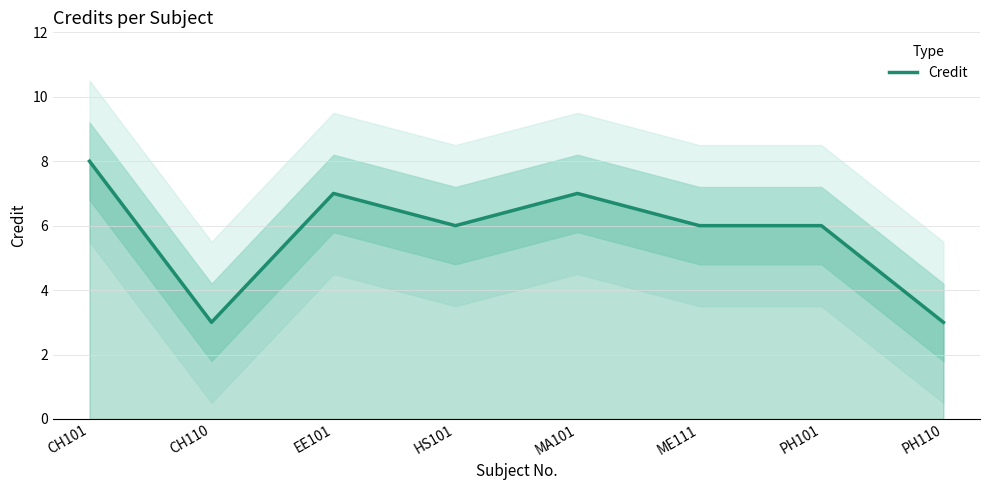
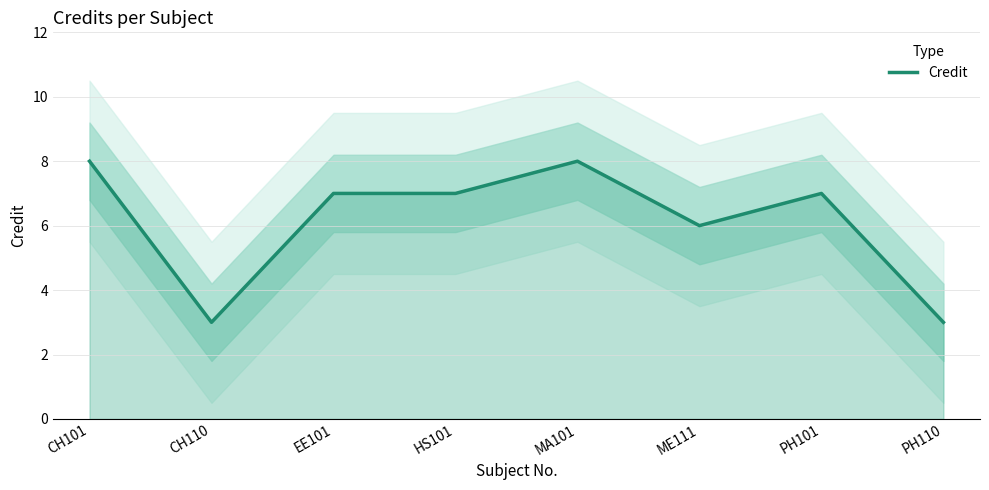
  {
    "Credit": {
      "CH101": 8,
      "CH110": 3,
      "EE101": 7,
-     "HS101": 6,
-     "MA101": 7,
+     "HS101": 7,
+     "MA101": 8,
      "ME111": 6,
-     "PH101": 6,
+     "PH101": 7,
      "PH110": 3
    }
  }
